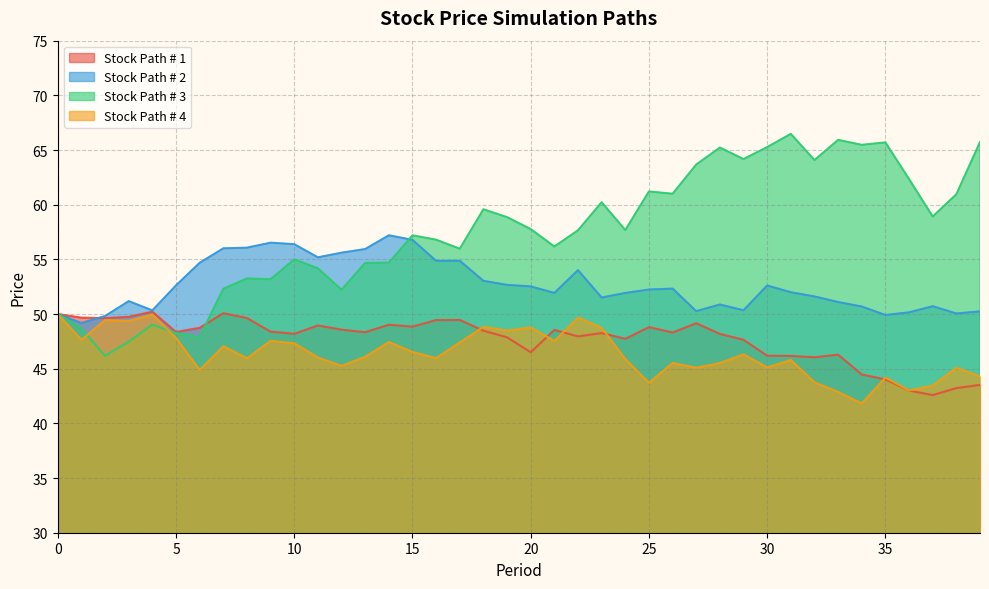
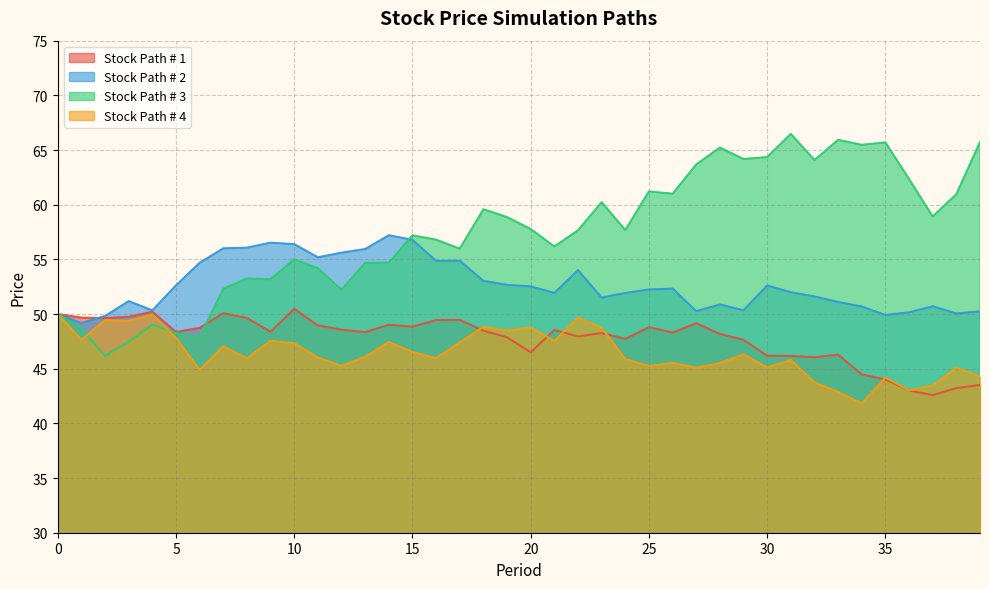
  {
    "Stock Path # 1": {
-     "10": 48.2,
+     "10": 50.5,
      "15": 48.8,
      "20": 46.5,
      "25": 48.8,
      "30": 46.2
    },
    "Stock Path # 2": {
      "5": 52.6,
      "10": 56.4,
      "15": 56.8,
      "20": 52.5,
      "25": 52.2,
      "30": 52.6,
      "35": 49.9
    },
    "Stock Path # 3": {
      "10": 55.0,
      "15": 57.2,
      "20": 57.8,
      "25": 61.2,
-     "30": 65.3,
+     "30": 64.4,
      "35": 65.7
    },
    "Stock Path # 4": {
      "5": 47.8,
      "10": 47.3,
      "15": 46.5,
      "20": 48.8,
-     "25": 43.7,
+     "25": 45.2,
      "30": 45.1
    }
  }
